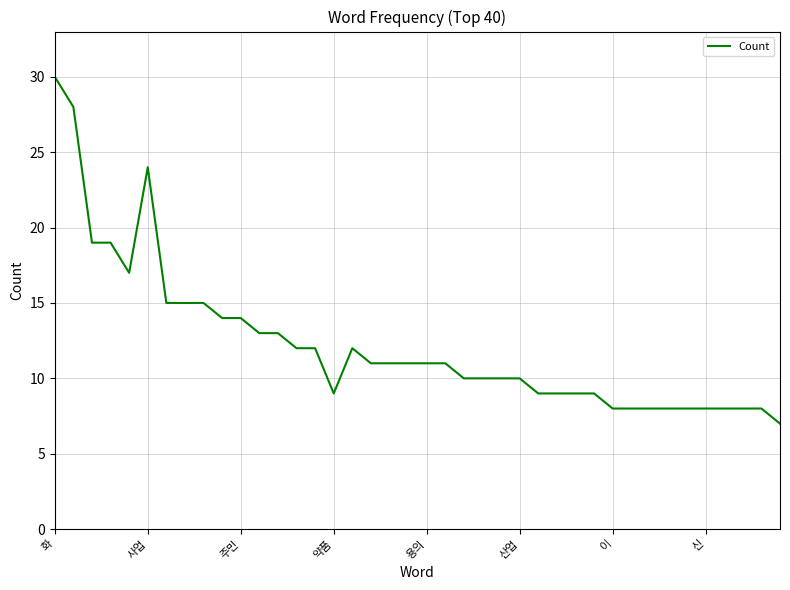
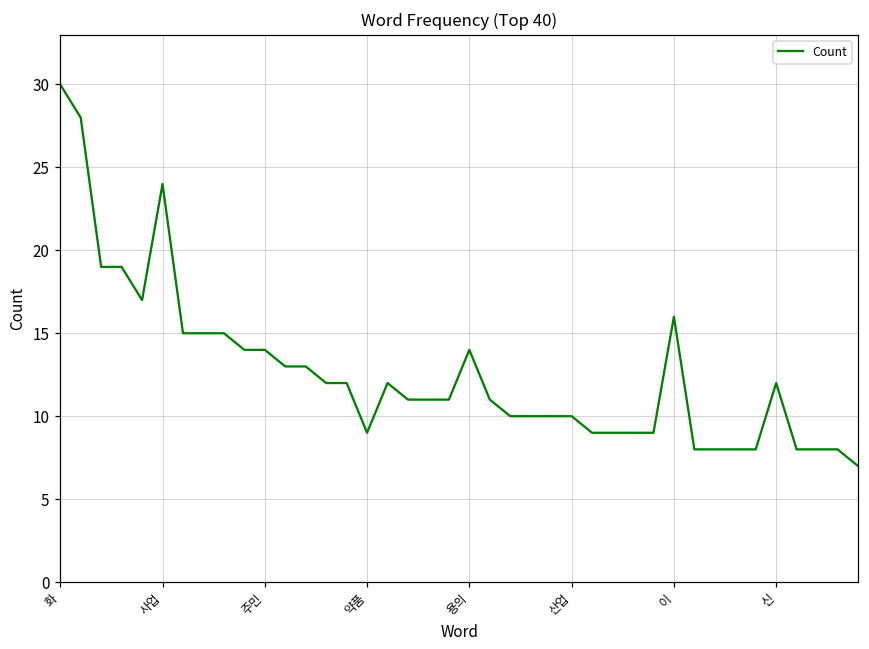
  {
    "화": 30,
    "사업": 24,
    "주민": 14,
    "약품": 9,
-   "용의": 11,
+   "용의": 14,
    "산업": 10,
-   "이": 8,
-   "신": 8
+   "이": 16,
+   "신": 12
  }
